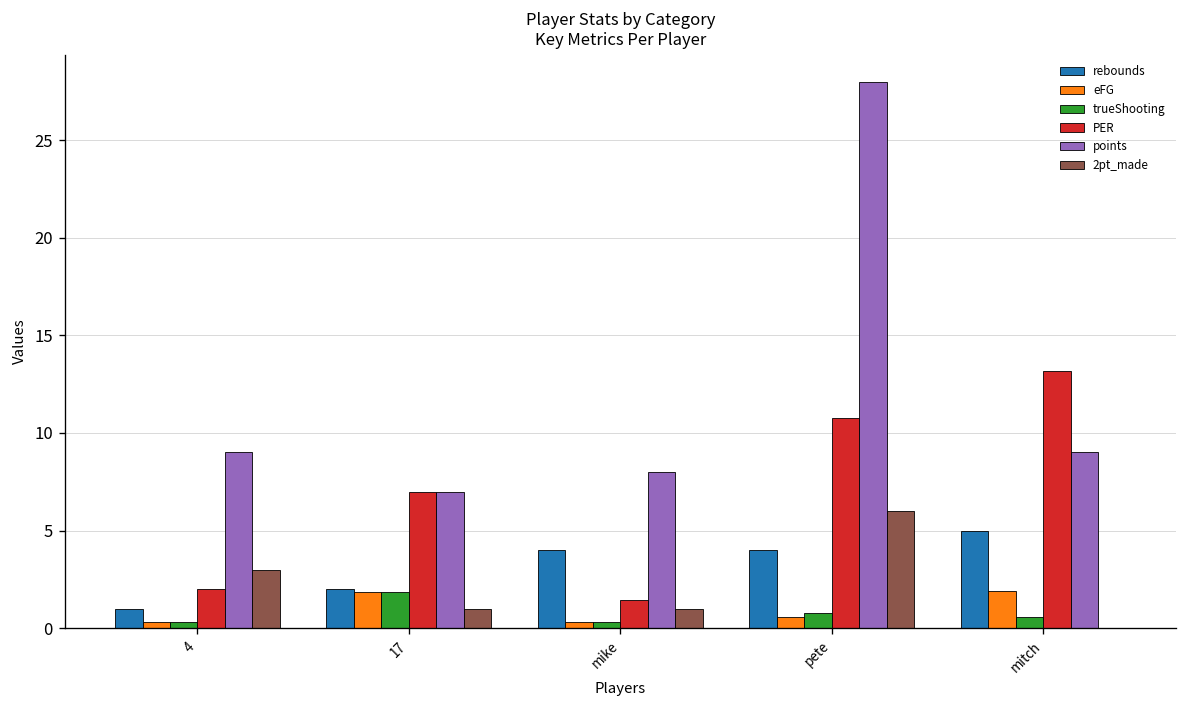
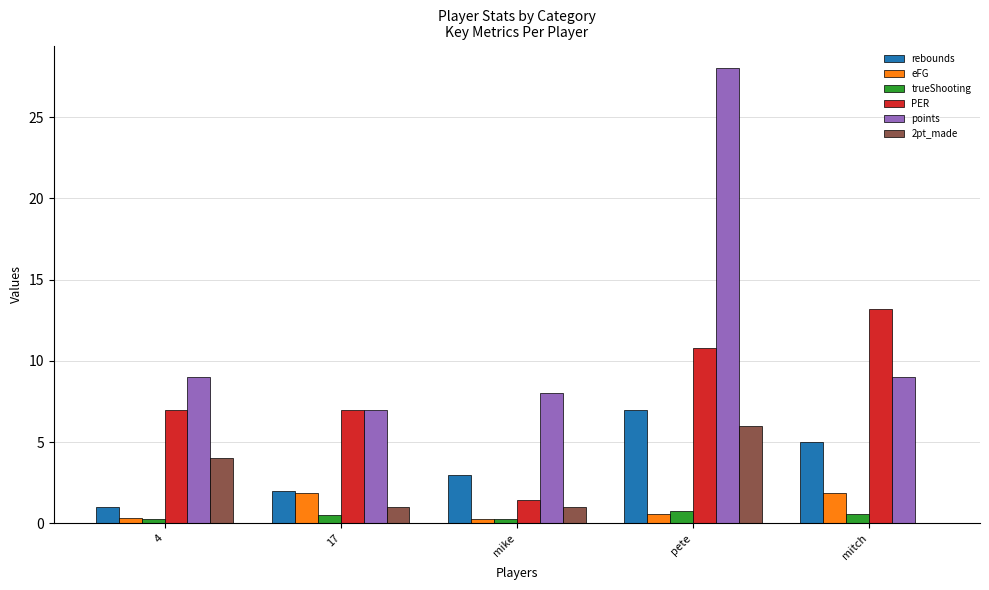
  {
    "rebounds": {
      "4": 1,
      "17": 2,
-     "mike": 4,
-     "pete": 4,
+     "mike": 3,
+     "pete": 7,
      "mitch": 5
    },
    "eFG": {
      "4": 0.3,
      "17": 1.9,
      "mike": 0.3,
      "pete": 0.6,
      "mitch": 1.9
    },
    "trueShooting": {
      "4": 0.3,
-     "17": 1.9,
+     "17": 0.5,
      "mike": 0.3,
      "pete": 0.8,
      "mitch": 0.6
    },
    "PER": {
-     "4": 2,
+     "4": 7,
      "17": 7,
      "mike": 1.4,
      "pete": 10.8,
      "mitch": 13.2
    },
    "points": {
      "4": 9.0,
      "17": 7.0,
      "mike": 8.0,
      "pete": 28.0,
      "mitch": 9.0
    },
    "2pt_made": {
-     "4": 3,
+     "4": 4,
      "17": 1,
      "mike": 1,
      "pete": 6,
      "mitch": 0
    }
  }
